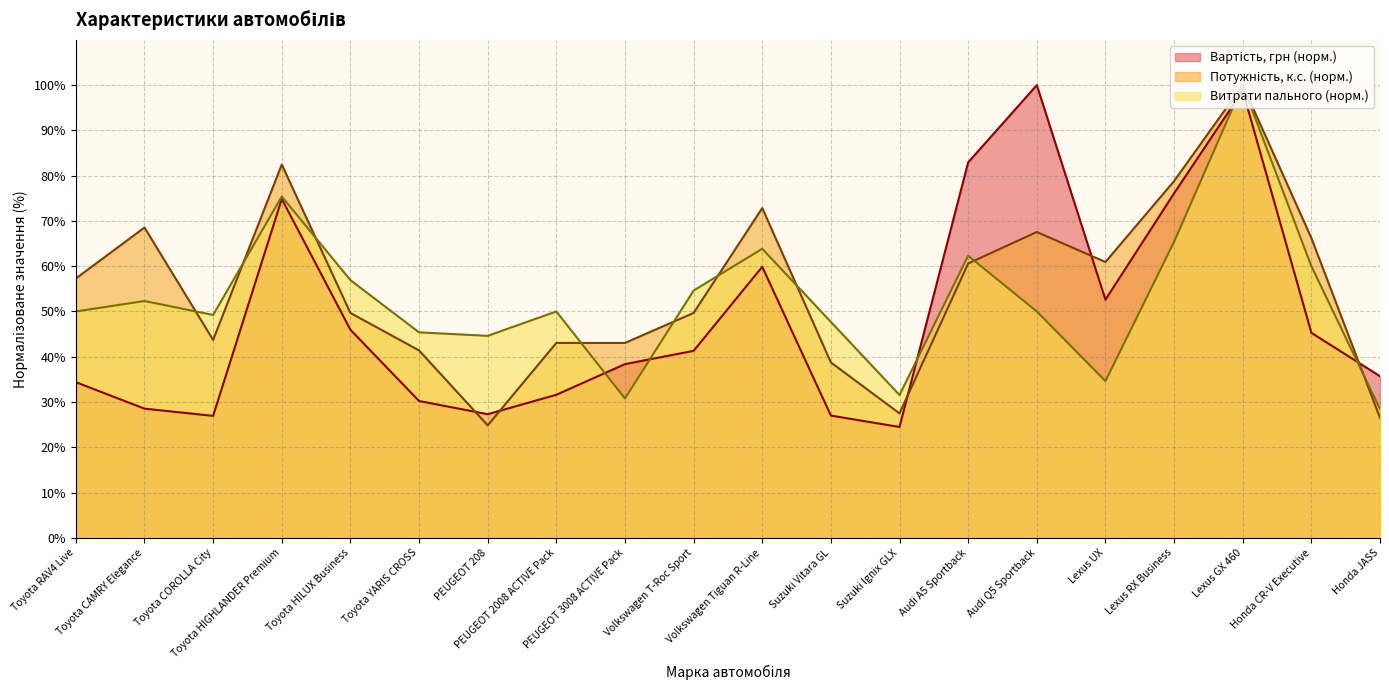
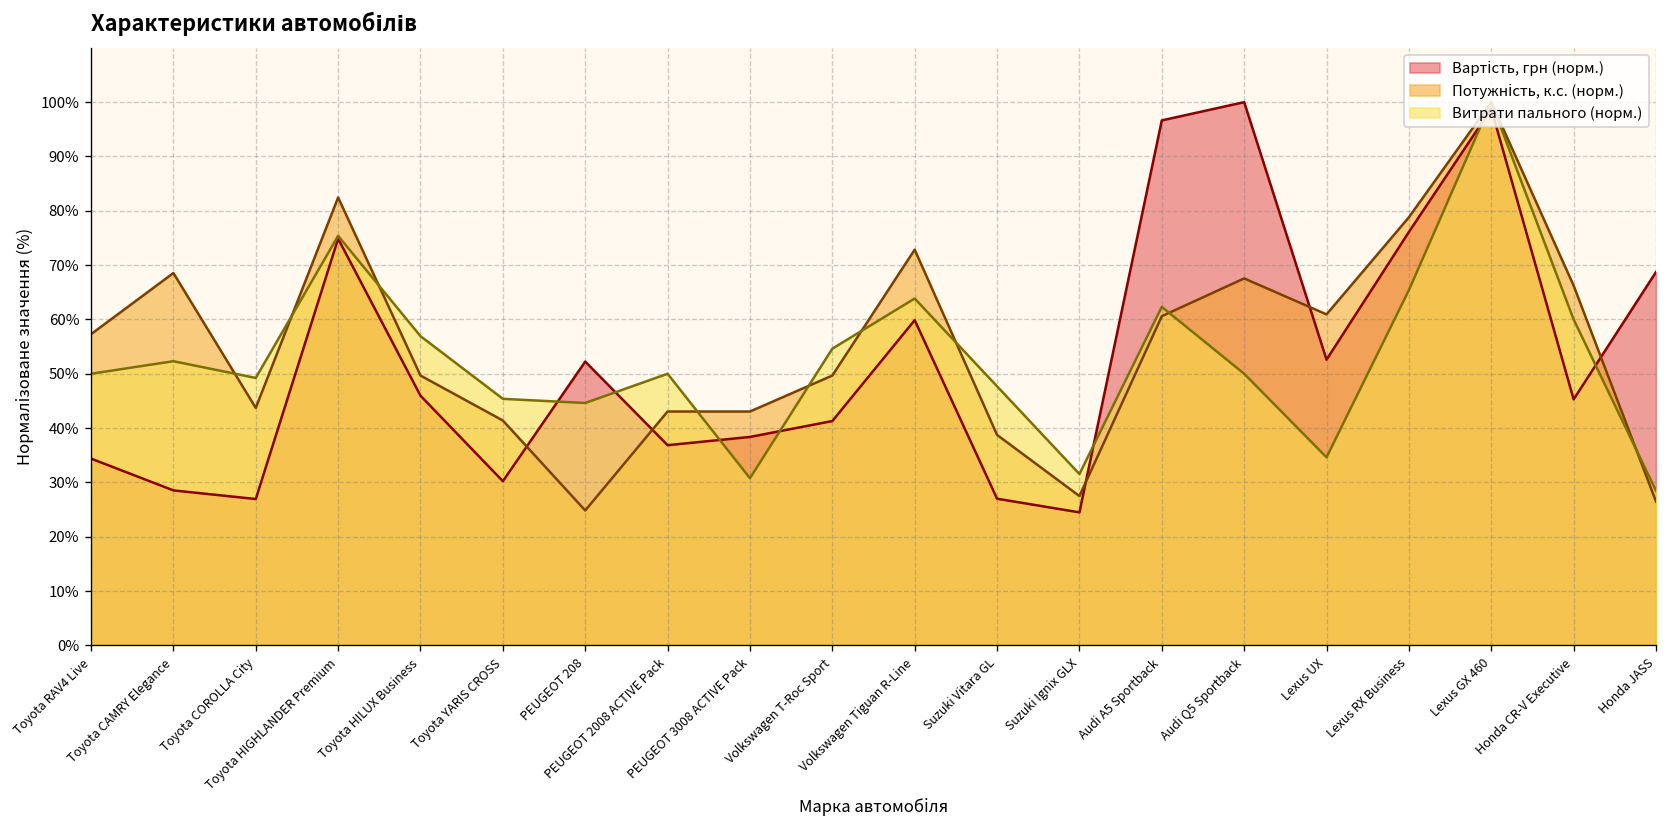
  {
    "Вартість, грн (норм.)": {
      "Toyota RAV4 Live": "34%",
      "Toyota CAMRY Elegance": "29%",
      "Toyota COROLLA City": "27%",
      "Toyota HILUX Business": "46%",
      "Toyota YARIS CROSS": "30%",
-     "PEUGEOT 208": "27%",
-     "PEUGEOT 2008 ACTIVE Pack": "32%",
+     "PEUGEOT 208": "52%",
+     "PEUGEOT 2008 ACTIVE Pack": "37%",
      "PEUGEOT 3008 ACTIVE Pack": "38%",
      "Volkswagen T-Roc Sport": "41%",
      "Volkswagen Tiguan R-Line": "60%",
      "Suzuki Vitara GL": "27%",
      "Suzuki Ignix GLX": "24%",
-     "Audi A5 Sportback": "83%",
+     "Audi A5 Sportback": "97%",
      "Audi Q5 Sportback": "100%",
      "Lexus UX": "53%",
      "Lexus RX Business": "76%",
      "Honda CR-V Executive": "45%",
-     "Honda JASS": "36%"
+     "Honda JASS": "69%"
    }
  }
